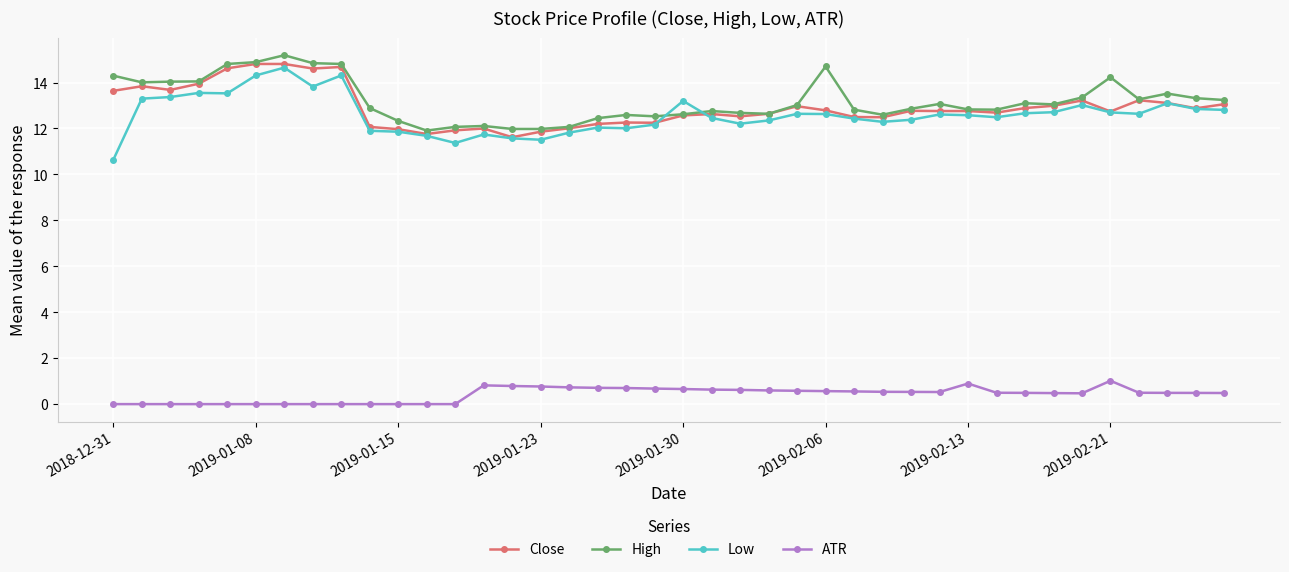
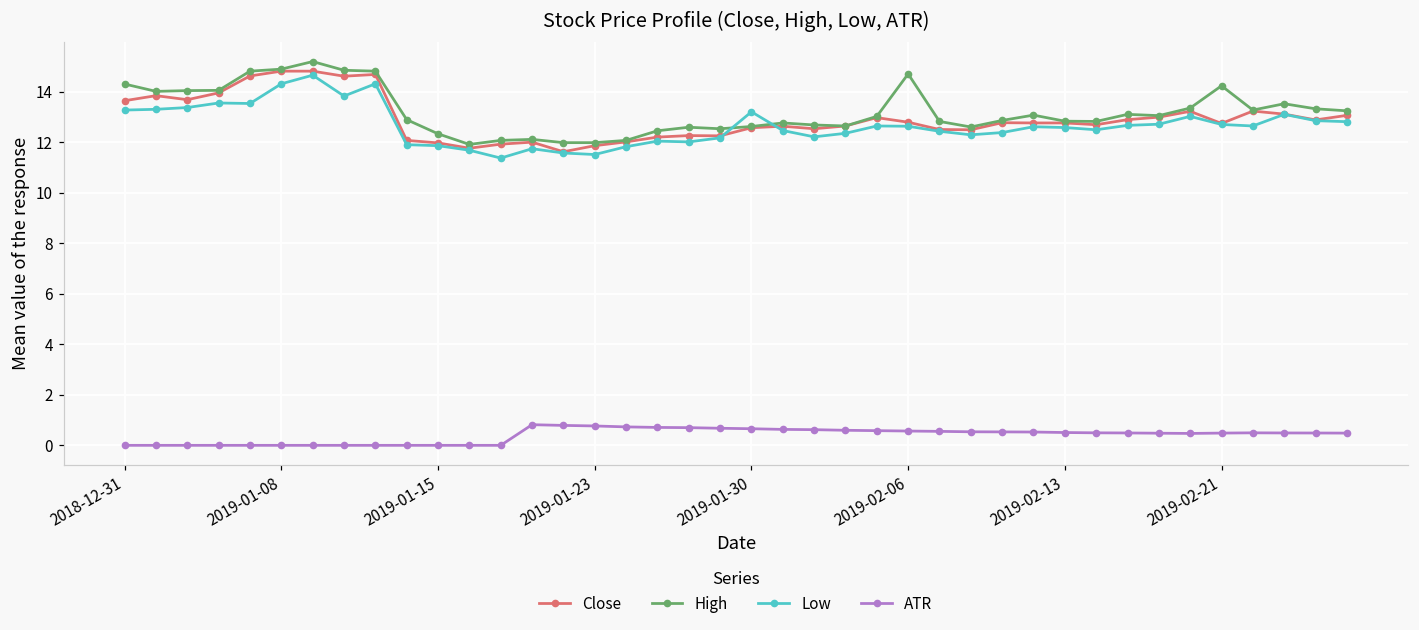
  {
    "Close": {
      "2018-12-31": 13.6,
      "2019-01-23": 11.9,
      "2019-02-06": 12.8
    },
    "High": {
      "2018-12-31": 14.3,
      "2019-01-15": 12.3,
      "2019-01-23": 12.0,
      "2019-02-06": 14.7,
      "2019-02-21": 14.2
    },
    "Low": {
-     "2018-12-31": 10.6,
+     "2018-12-31": 13.3,
      "2019-01-08": 14.3,
      "2019-01-23": 11.5,
      "2019-01-30": 13.2,
      "2019-02-06": 12.6,
      "2019-02-13": 12.6
    },
    "ATR": {
      "2018-12-31": 0.0,
      "2019-01-08": 0.0,
      "2019-01-15": 0.0,
      "2019-01-23": 0.8,
      "2019-01-30": 0.7,
      "2019-02-06": 0.6,
-     "2019-02-13": 0.9,
-     "2019-02-21": 1.0
+     "2019-02-13": 0.5,
+     "2019-02-21": 0.5
    }
  }
